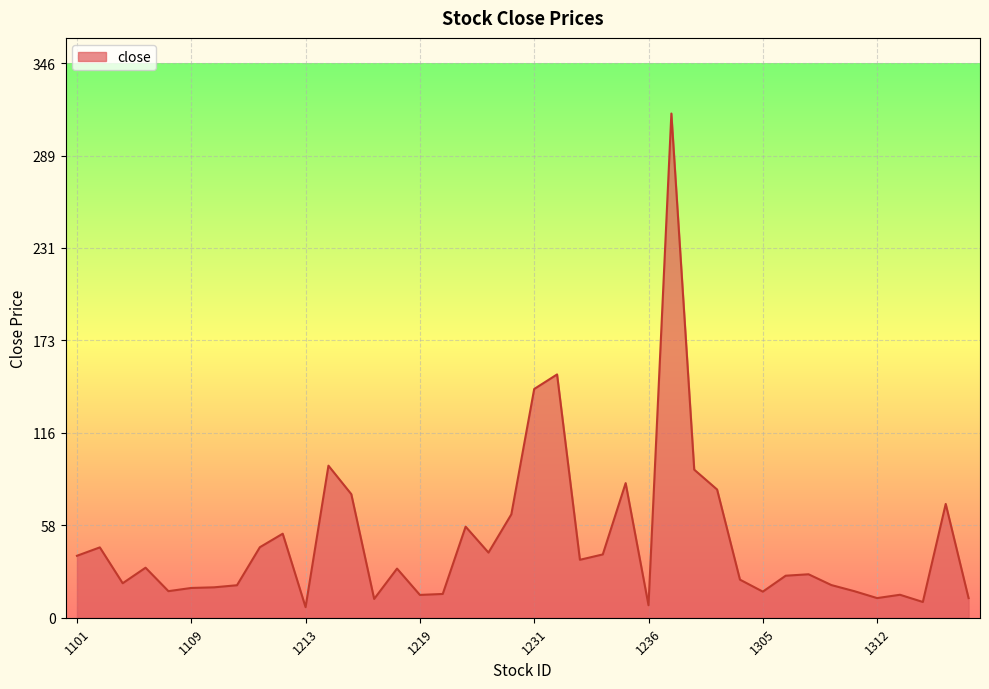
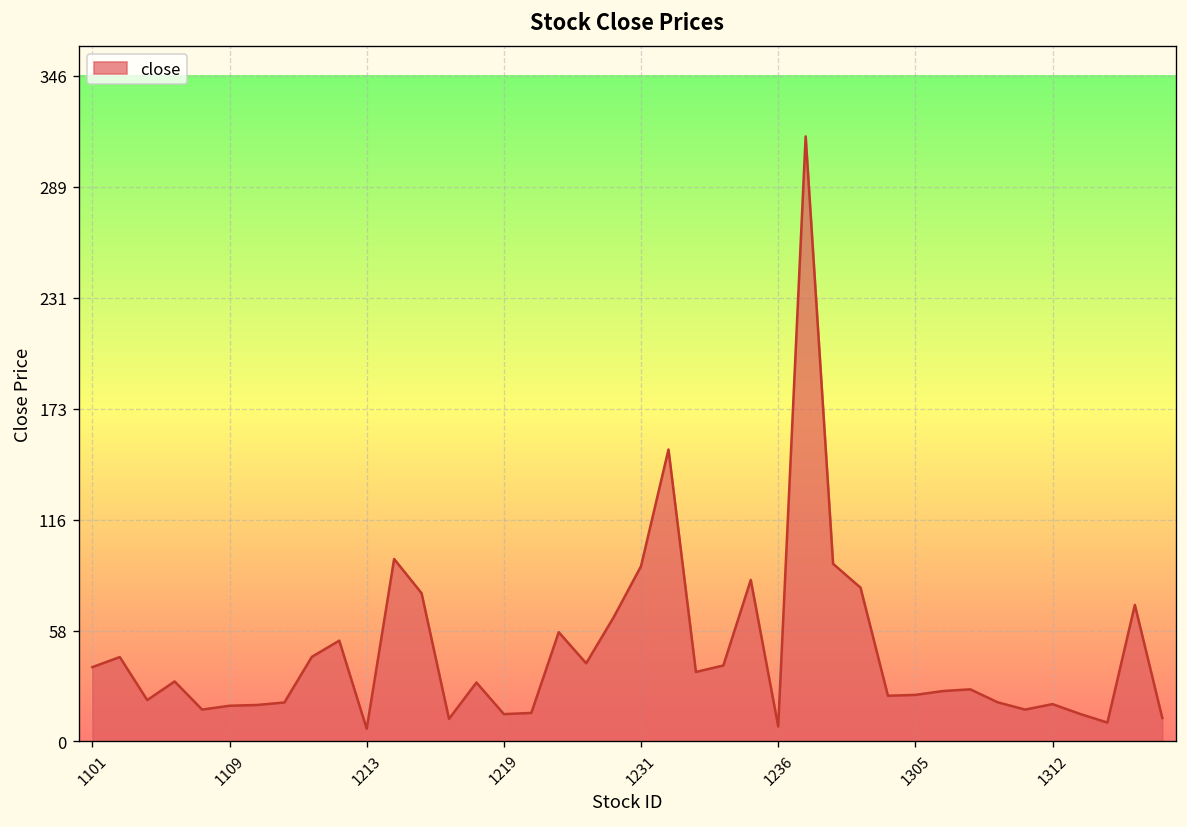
  {
    "1101": 39,
    "1109": 19,
    "1213": 7,
    "1219": 14,
-   "1231": 143,
+   "1231": 91,
    "1236": 8,
-   "1305": 16,
-   "1312": 12
+   "1305": 24,
+   "1312": 19
  }
